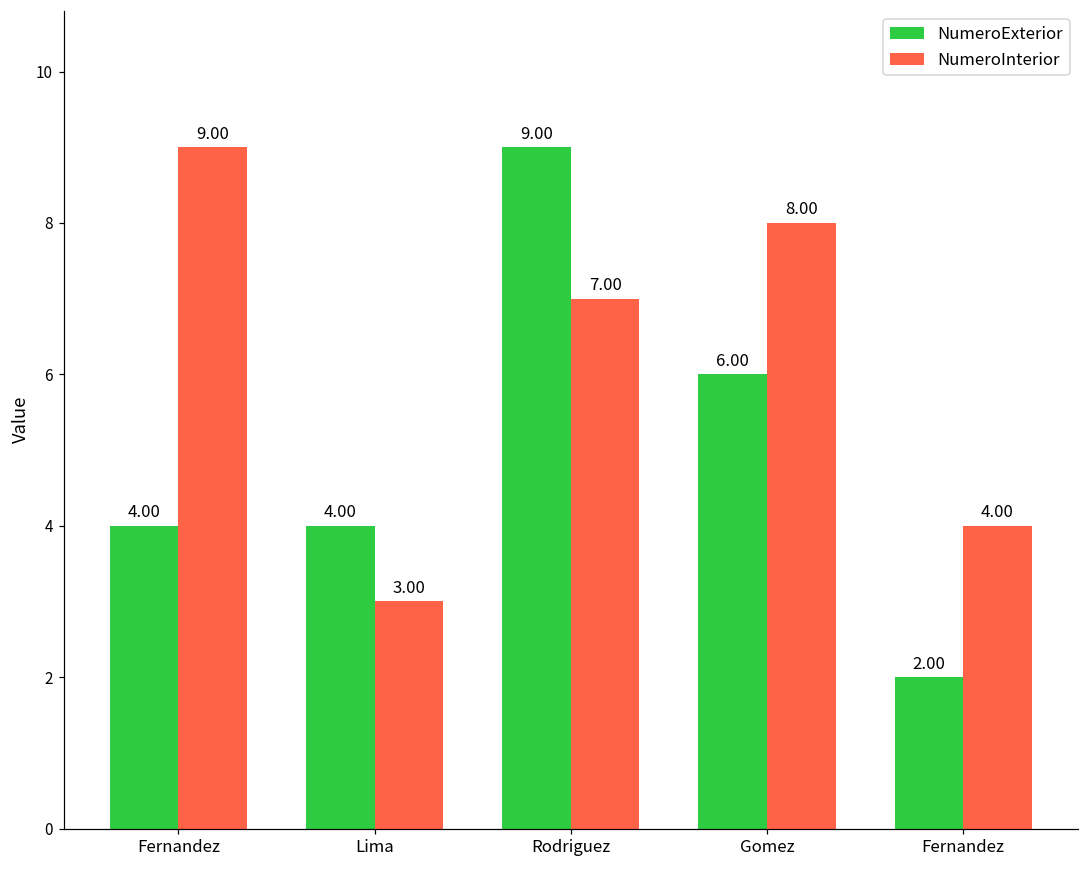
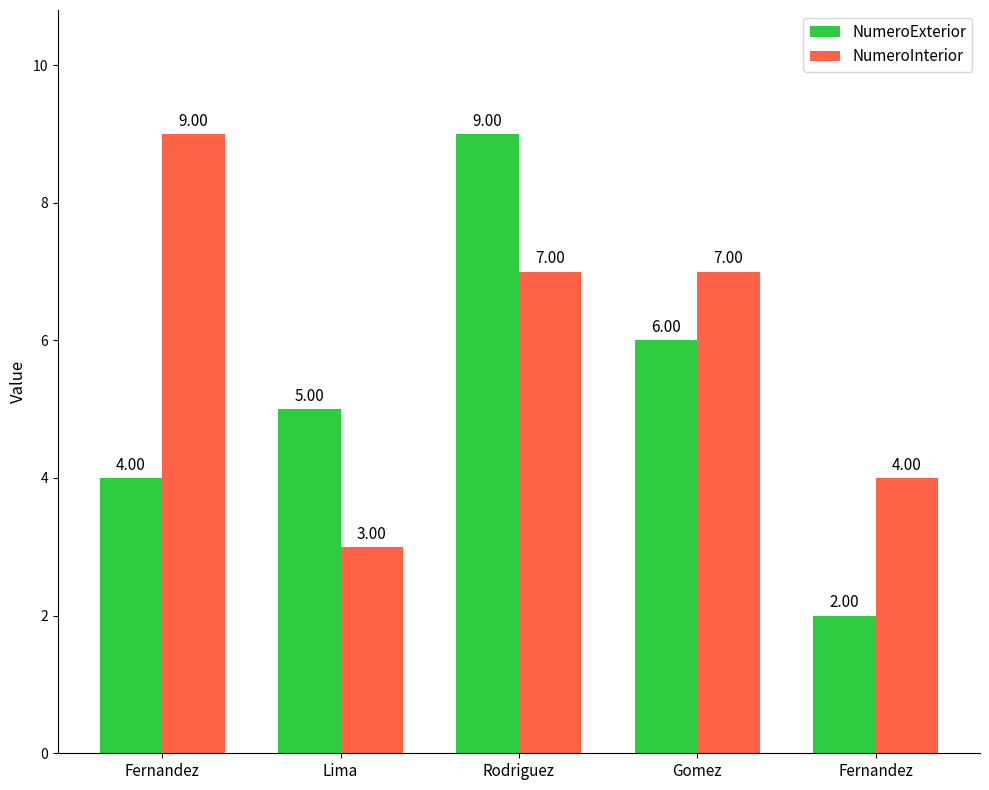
  {
    "NumeroExterior": {
-     "Lima": 4.00,
+     "Lima": 5.00,
      "Rodriguez": 9.00,
      "Gomez": 6.00
    },
    "NumeroInterior": {
      "Lima": 3.00,
      "Rodriguez": 7.00,
-     "Gomez": 8.00
+     "Gomez": 7.00
    }
  }
